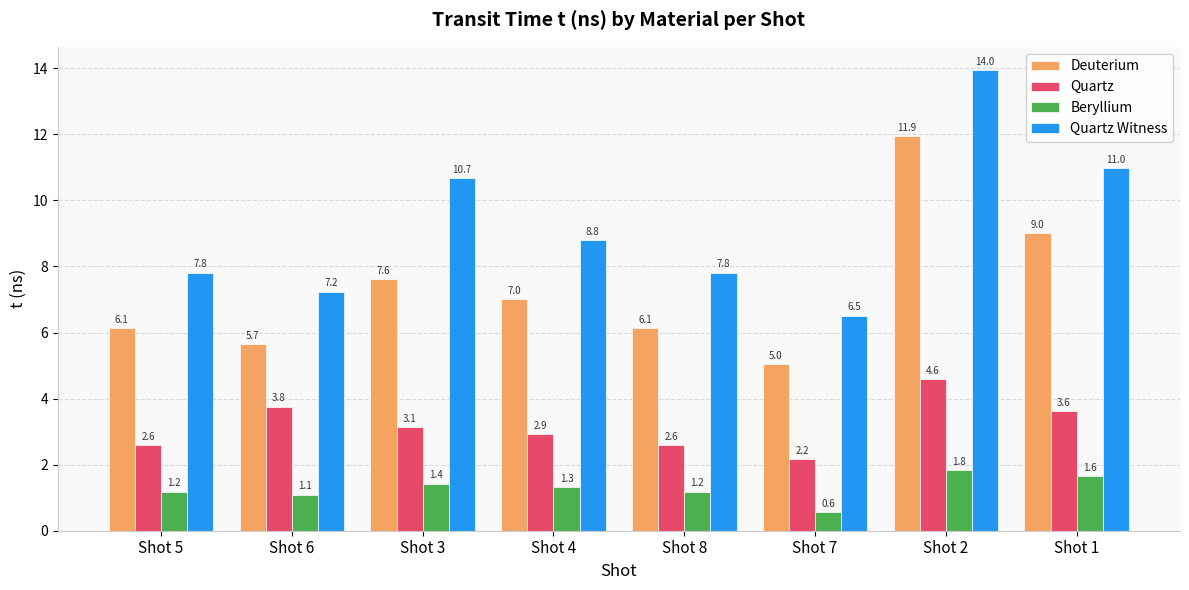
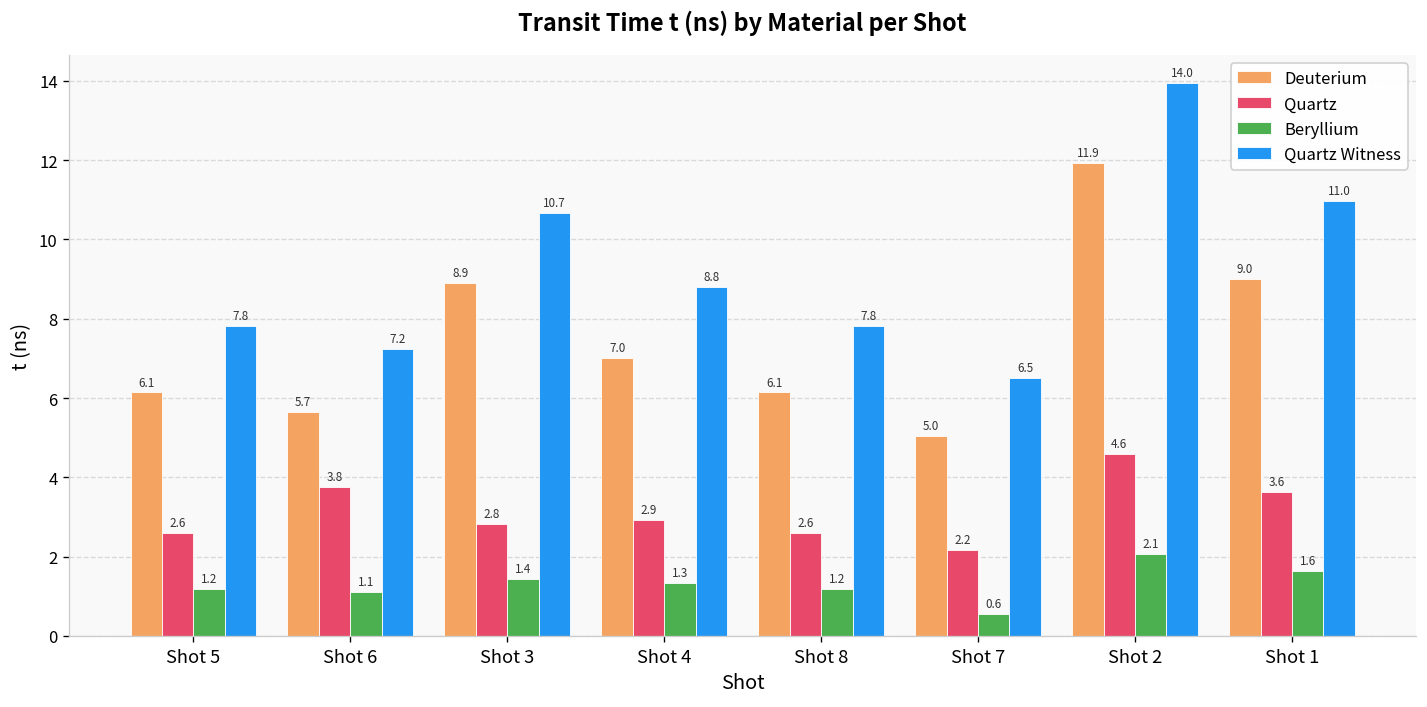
  {
    "Deuterium": {
      "Shot 5": 6.1,
      "Shot 6": 5.7,
-     "Shot 3": 7.6,
+     "Shot 3": 8.9,
      "Shot 4": 7.0,
      "Shot 8": 6.1,
      "Shot 7": 5.0,
      "Shot 2": 11.9,
      "Shot 1": 9.0
    },
    "Quartz": {
      "Shot 5": 2.6,
      "Shot 6": 3.8,
-     "Shot 3": 3.1,
+     "Shot 3": 2.8,
      "Shot 4": 2.9,
      "Shot 8": 2.6,
      "Shot 7": 2.2,
      "Shot 2": 4.6,
      "Shot 1": 3.6
    },
    "Beryllium": {
      "Shot 5": 1.2,
      "Shot 6": 1.1,
      "Shot 3": 1.4,
      "Shot 4": 1.3,
      "Shot 8": 1.2,
      "Shot 7": 0.6,
-     "Shot 2": 1.8,
+     "Shot 2": 2.1,
      "Shot 1": 1.6
    },
    "Quartz Witness": {
      "Shot 5": 7.8,
      "Shot 6": 7.2,
      "Shot 3": 10.7,
      "Shot 4": 8.8,
      "Shot 8": 7.8,
      "Shot 7": 6.5,
      "Shot 2": 14.0,
      "Shot 1": 11.0
    }
  }
